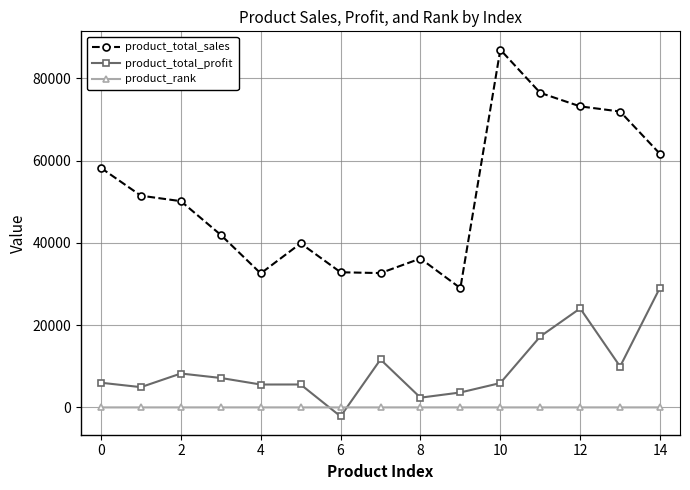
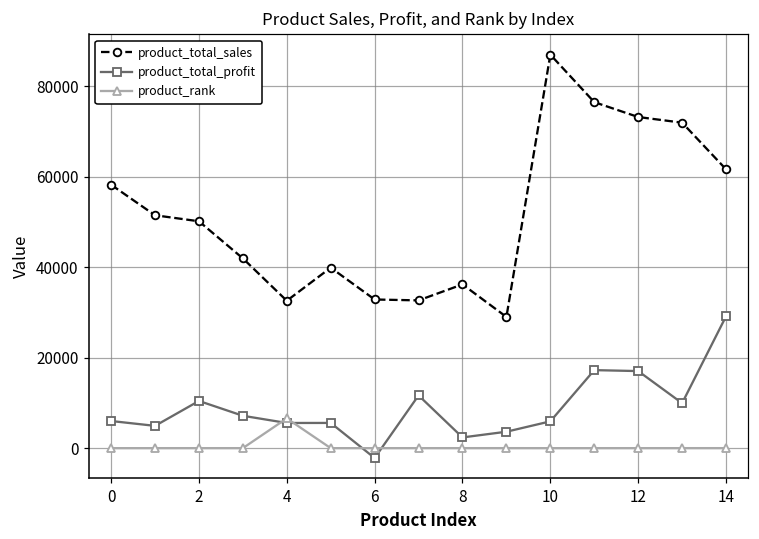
  {
    "product_total_sales": {
      "0": 58000,
      "2": 50000,
      "4": 33000,
      "6": 33000,
      "8": 36000,
      "10": 87000,
      "12": 73000,
      "14": 62000
    },
    "product_total_profit": {
      "0": 6000,
-     "2": 8000,
+     "2": 10000,
      "4": 6000,
      "6": -2000,
      "8": 2000,
      "10": 6000,
-     "12": 24000,
+     "12": 17000,
      "14": 29000
    },
    "product_rank": {
      "0": 0,
      "2": 0,
-     "4": 0,
+     "4": 7000,
      "6": 0,
      "8": 0,
      "10": 0,
      "12": 0,
      "14": 0
    }
  }
